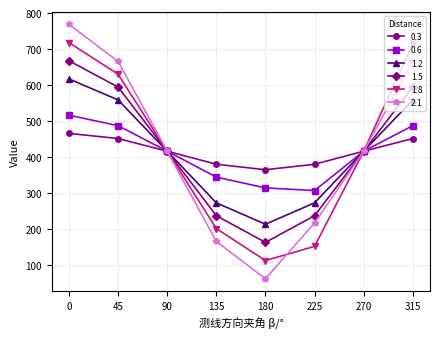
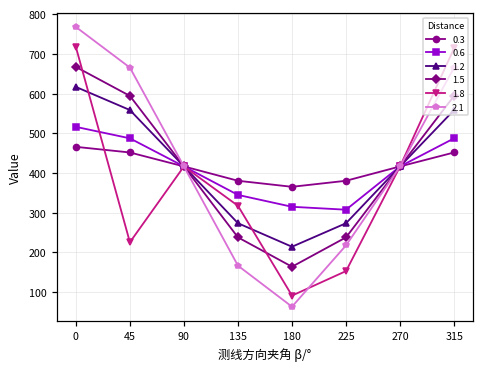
  {
    "0.6": {
      "0": 520,
      "45": 490,
      "135": 340,
      "180": 310,
      "225": 310,
      "315": 490
    },
    "1.8": {
      "0": 720,
-     "45": 630,
-     "135": 200,
-     "180": 110,
+     "45": 230,
+     "135": 320,
+     "180": 90,
      "225": 150
    },
    "2.1": {
      "0": 770,
      "45": 670,
      "135": 170,
      "180": 60,
      "225": 220
    }
  }
